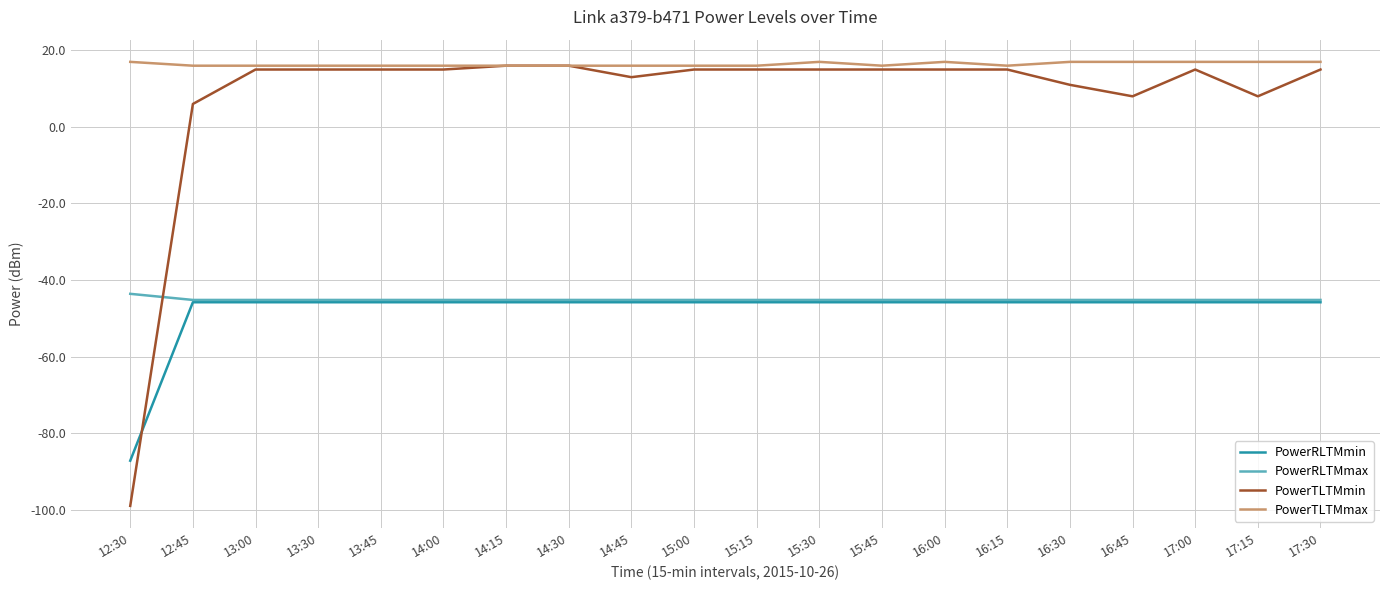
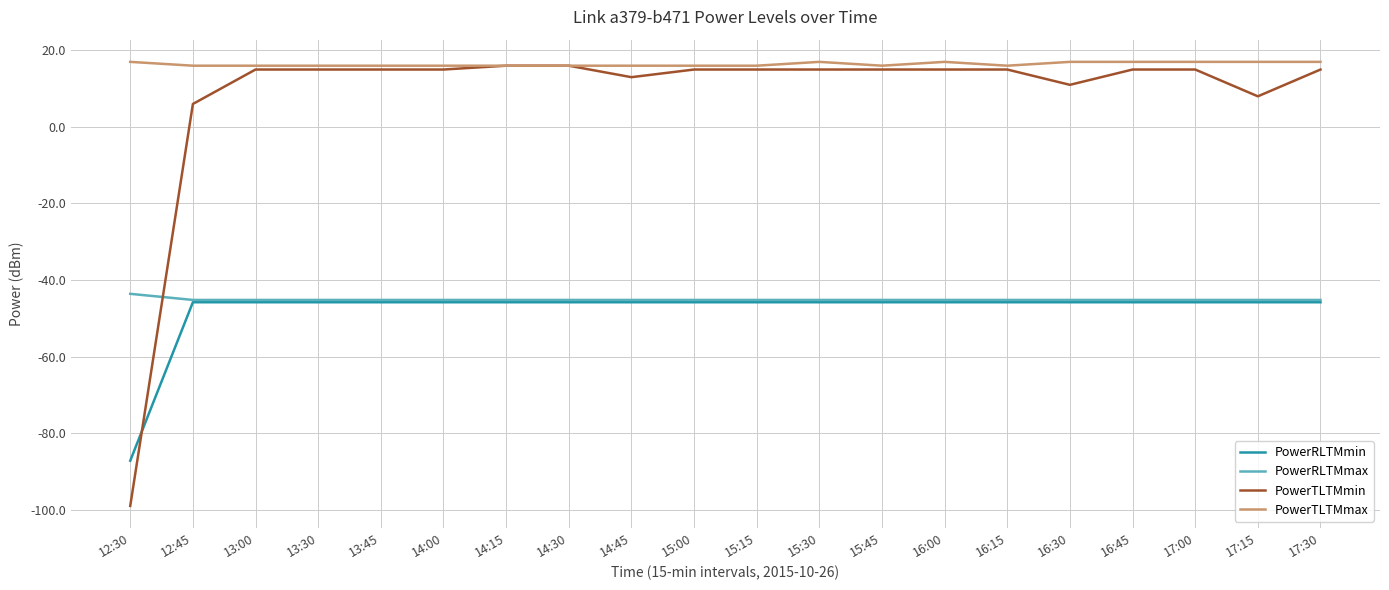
  {
    "PowerRLTMmin": {
      "12:30": -87
    },
    "PowerRLTMmax": {
      "12:30": -44
    },
    "PowerTLTMmin": {
      "12:30": -99,
      "12:45": 6,
      "13:00": 15,
      "13:30": 15,
      "13:45": 15,
      "14:00": 15,
      "14:45": 13,
      "15:00": 15,
      "15:15": 15,
      "15:30": 15,
      "15:45": 15,
      "16:00": 15,
      "16:15": 15,
      "16:30": 11,
-     "16:45": 8,
+     "16:45": 15,
      "17:00": 15,
      "17:15": 8,
      "17:30": 15
    },
    "PowerTLTMmax": {
      "12:30": 17,
      "12:45": 16,
      "13:00": 16,
      "13:30": 16,
      "13:45": 16,
      "14:00": 16,
      "14:45": 16,
      "15:00": 16,
      "15:15": 16,
      "15:30": 17,
      "15:45": 16,
      "16:00": 17,
      "16:15": 16,
      "16:30": 17,
      "16:45": 17,
      "17:00": 17,
      "17:15": 17,
      "17:30": 17
    }
  }
